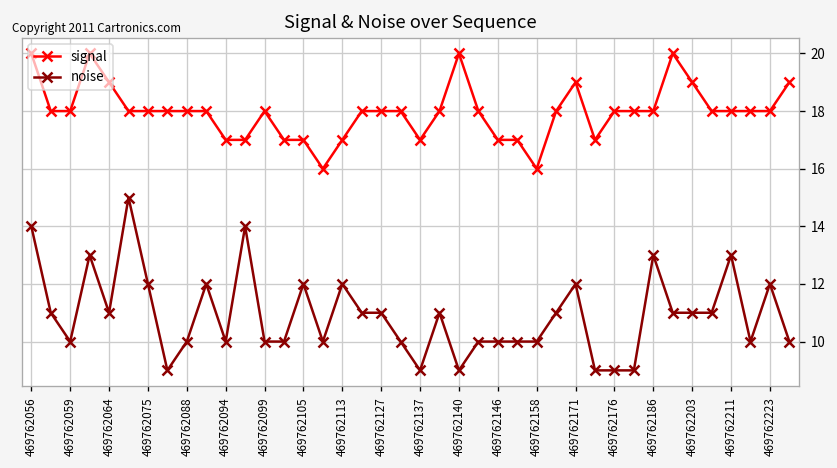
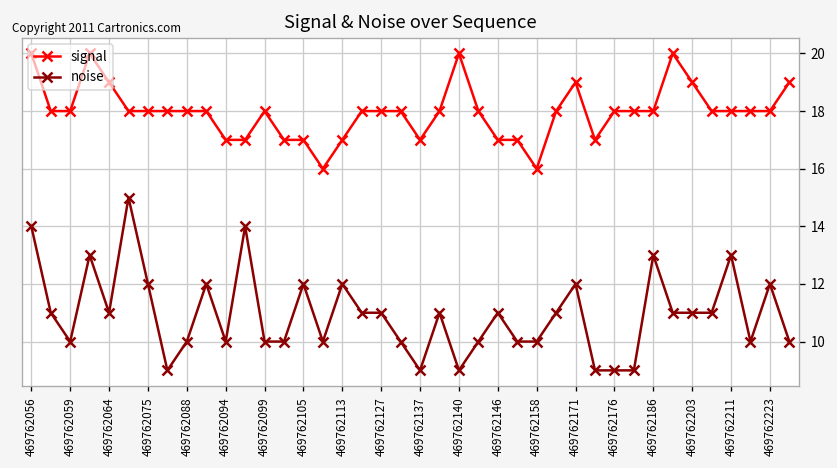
  {
    "signal": {
      "469762059": 18,
      "469762075": 18,
      "469762088": 18,
      "469762094": 17,
      "469762099": 18,
      "469762105": 17,
      "469762113": 17,
      "469762127": 18,
      "469762137": 17,
      "469762140": 20,
      "469762146": 17,
      "469762158": 16,
      "469762171": 19,
      "469762176": 18,
      "469762186": 18,
      "469762203": 19,
      "469762211": 18,
      "469762223": 18
    },
    "noise": {
      "469762056": 14,
      "469762059": 10,
      "469762064": 11,
      "469762075": 12,
      "469762088": 10,
      "469762094": 10,
      "469762099": 10,
      "469762105": 12,
      "469762113": 12,
      "469762127": 11,
      "469762137": 9,
      "469762140": 9,
-     "469762146": 10,
+     "469762146": 11,
      "469762158": 10,
      "469762171": 12,
      "469762176": 9,
      "469762186": 13,
      "469762203": 11,
      "469762211": 13,
      "469762223": 12
    }
  }
